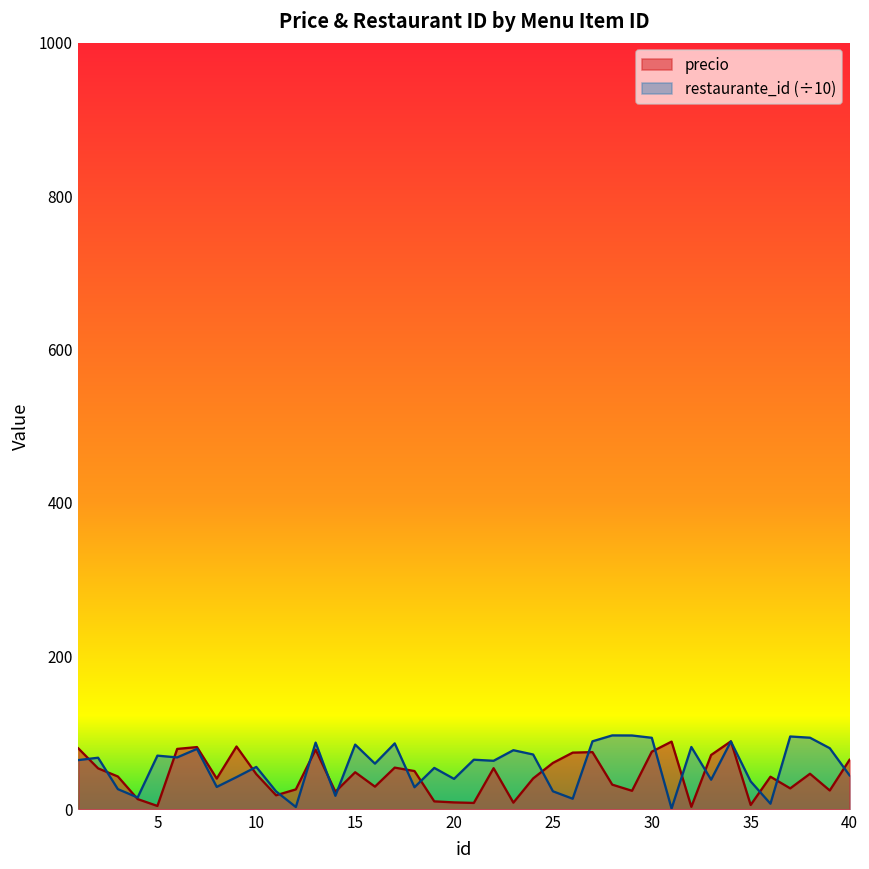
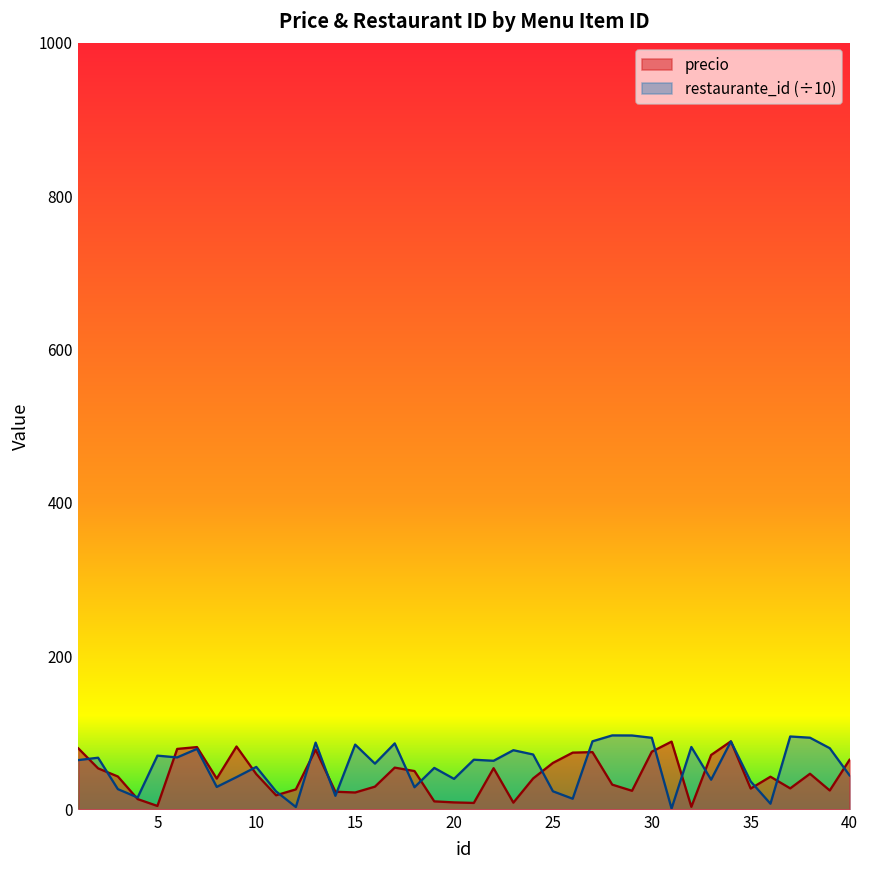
  {
    "precio": {
      "5": 0,
      "10": 50,
-     "15": 50,
+     "15": 20,
      "20": 10,
      "25": 60,
      "30": 80,
-     "35": 10,
+     "35": 30,
      "40": 60
    },
    "restaurante_id (÷10)": {
      "5": 70,
      "10": 60,
      "15": 80,
      "20": 40,
      "25": 20,
      "30": 90,
      "35": 40,
      "40": 40
    }
  }
